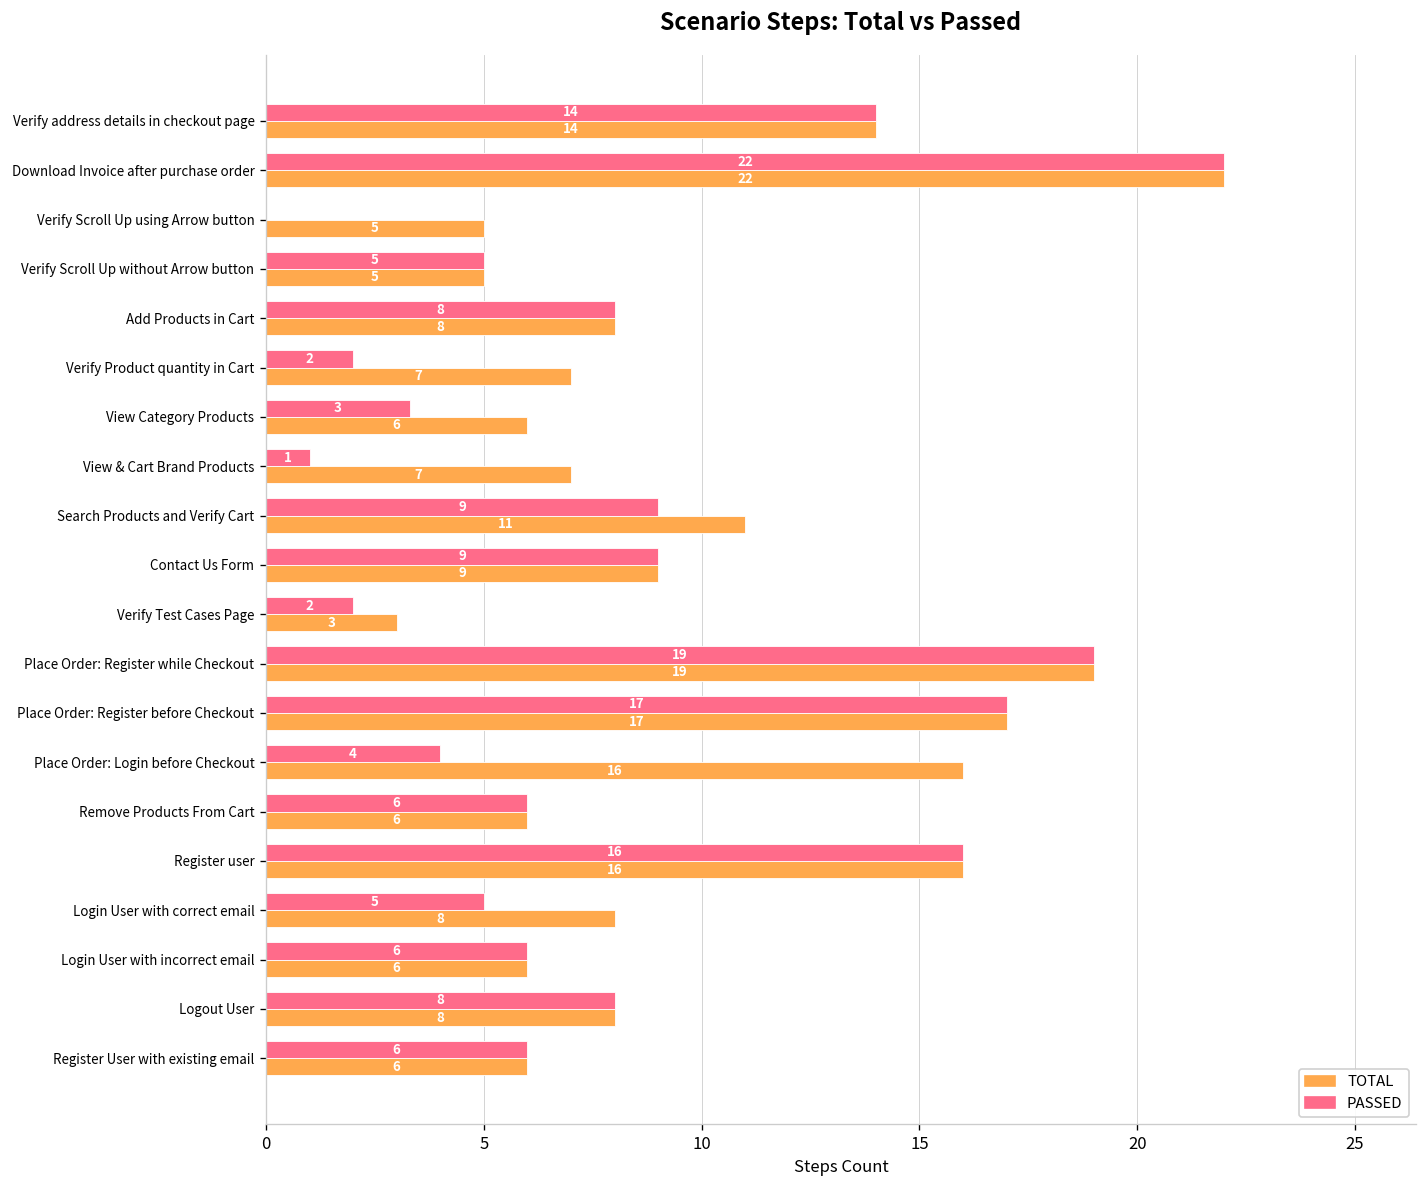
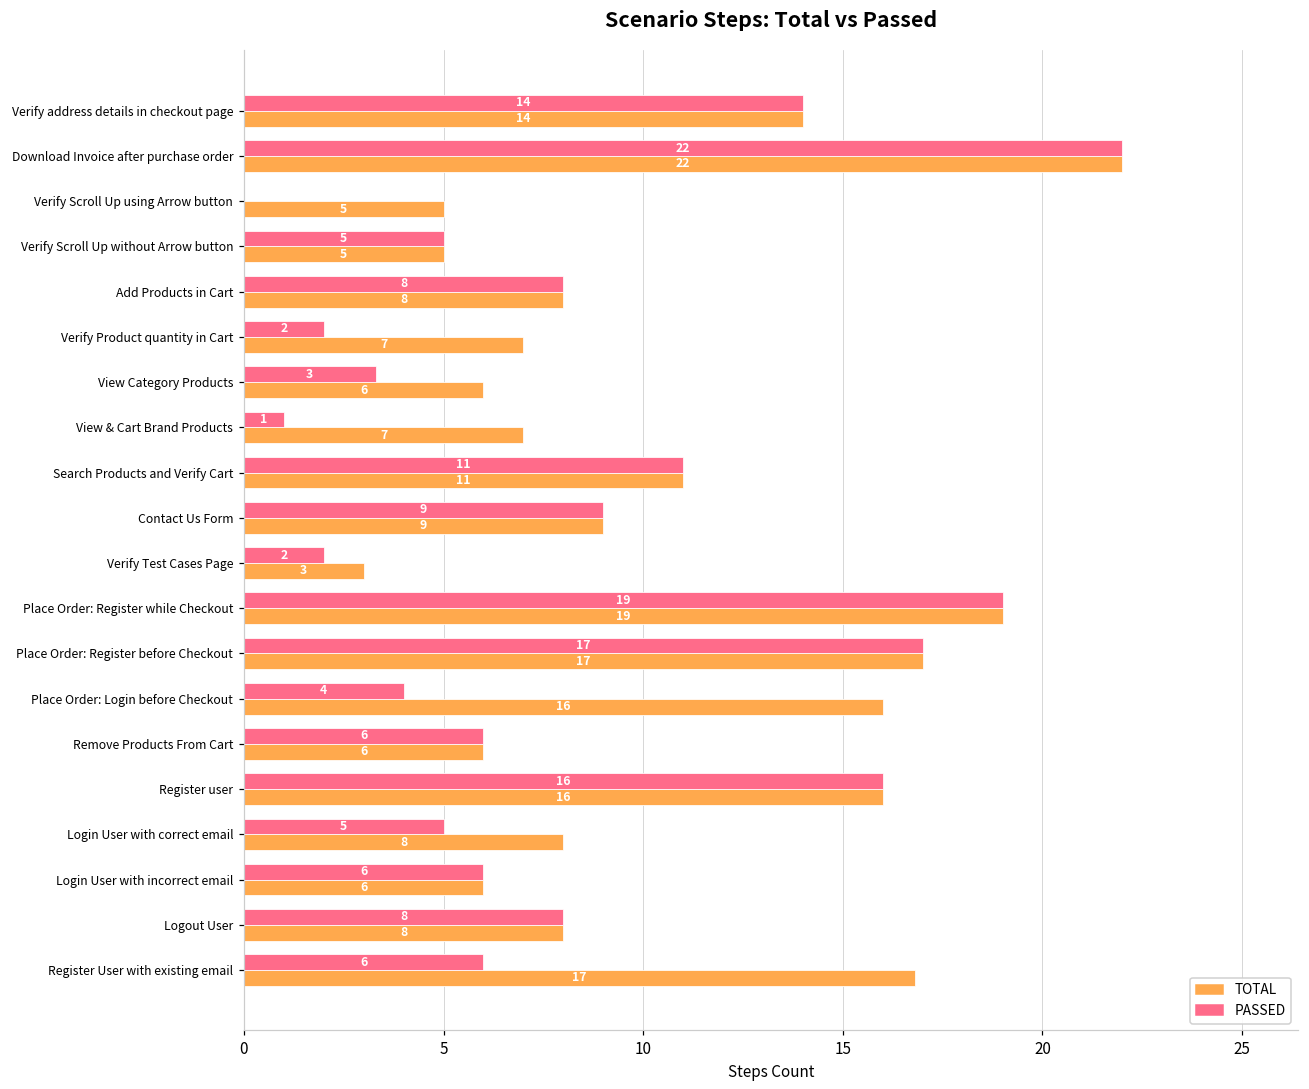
  {
    "TOTAL": {
      "Verify address details in checkout page": 14,
      "Download Invoice after purchase order": 22,
      "Verify Scroll Up using Arrow button": 5,
      "Verify Scroll Up without Arrow button": 5,
      "Add Products in Cart": 8,
      "Verify Product quantity in Cart": 7,
      "View Category Products": 6,
      "View & Cart Brand Products": 7,
      "Search Products and Verify Cart": 11,
      "Contact Us Form": 9,
      "Verify Test Cases Page": 3,
      "Place Order: Register while Checkout": 19,
      "Place Order: Register before Checkout": 17,
      "Place Order: Login before Checkout": 16,
      "Remove Products From Cart": 6,
      "Register user": 16,
      "Login User with correct email": 8,
      "Login User with incorrect email": 6,
      "Logout User": 8,
-     "Register User with existing email": 6
+     "Register User with existing email": 17
    },
    "PASSED": {
      "Verify address details in checkout page": 14,
      "Download Invoice after purchase order": 22,
      "Verify Scroll Up without Arrow button": 5,
      "Add Products in Cart": 8,
      "Verify Product quantity in Cart": 2,
      "View Category Products": 3,
      "View & Cart Brand Products": 1,
-     "Search Products and Verify Cart": 9,
+     "Search Products and Verify Cart": 11,
      "Contact Us Form": 9,
      "Verify Test Cases Page": 2,
      "Place Order: Register while Checkout": 19,
      "Place Order: Register before Checkout": 17,
      "Place Order: Login before Checkout": 4,
      "Remove Products From Cart": 6,
      "Register user": 16,
      "Login User with correct email": 5,
      "Login User with incorrect email": 6,
      "Logout User": 8,
      "Register User with existing email": 6
    }
  }
